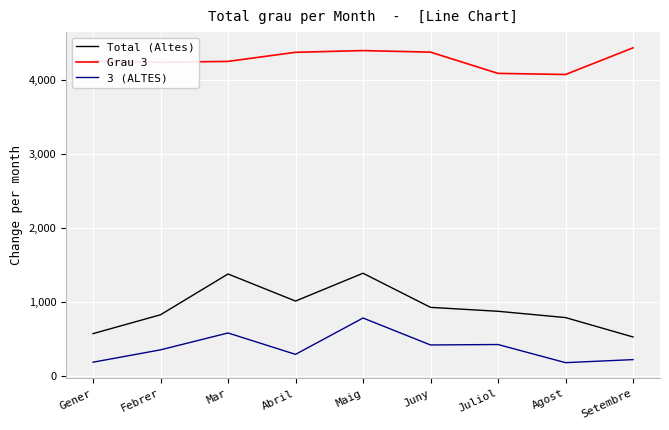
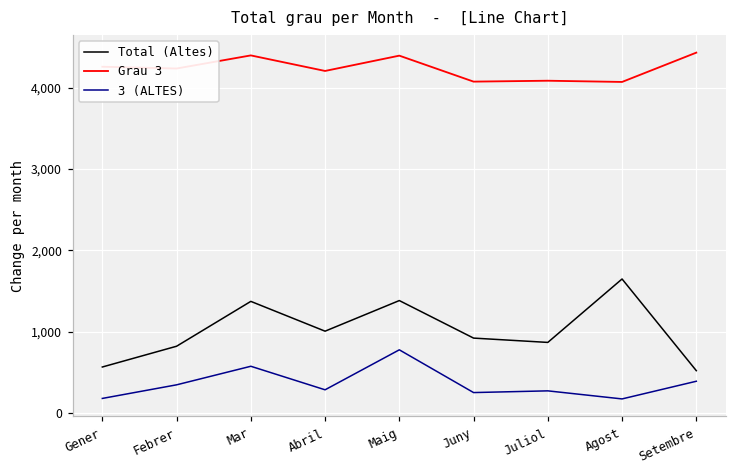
  {
    "Total (Altes)": {
      "Gener": "600",
      "Febrer": "800",
      "Mar": "1,400",
      "Abril": "1,000",
      "Maig": "1,400",
      "Juny": "900",
      "Juliol": "900",
-     "Agost": "800",
+     "Agost": "1,600",
      "Setembre": "500"
    },
    "Grau 3": {
-     "Mar": "4,200",
-     "Abril": "4,400",
+     "Mar": "4,400",
+     "Abril": "4,200",
      "Maig": "4,400",
-     "Juny": "4,400",
+     "Juny": "4,100",
      "Juliol": "4,100",
      "Agost": "4,100",
      "Setembre": "4,400"
    },
    "3 (ALTES)": {
      "Gener": "200",
      "Febrer": "300",
      "Mar": "600",
      "Abril": "300",
      "Maig": "800",
-     "Juny": "400",
-     "Juliol": "400",
+     "Juny": "300",
+     "Juliol": "300",
      "Agost": "200",
-     "Setembre": "200"
+     "Setembre": "400"
    }
  }
